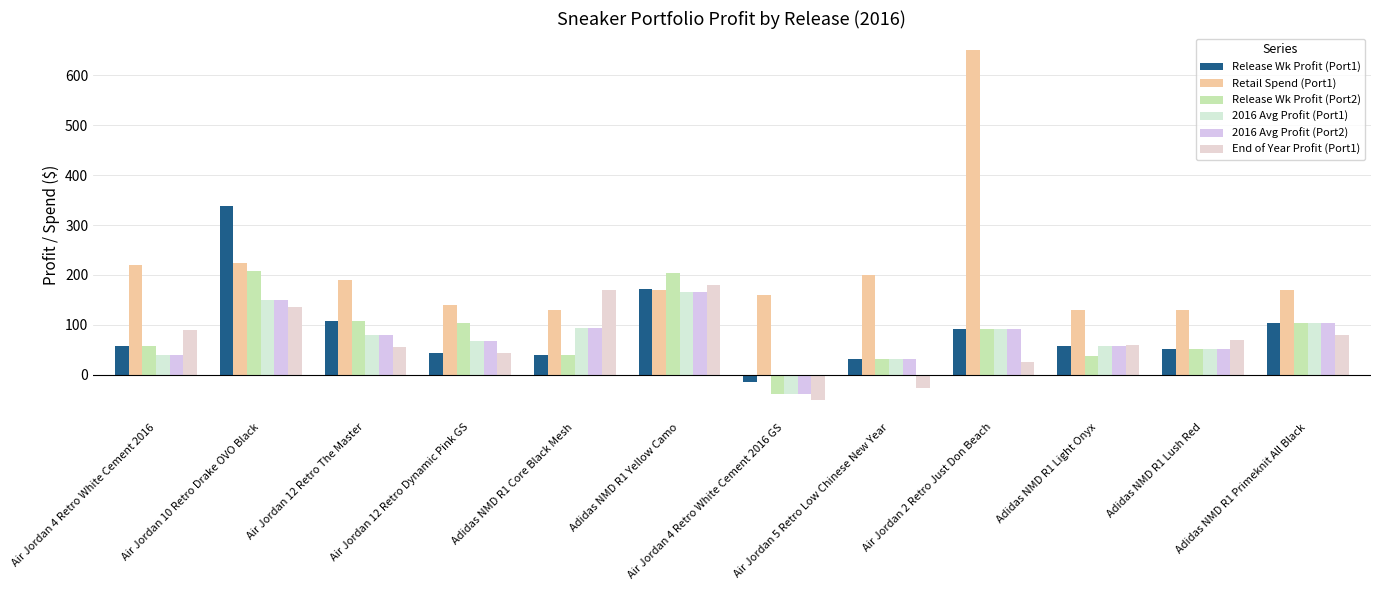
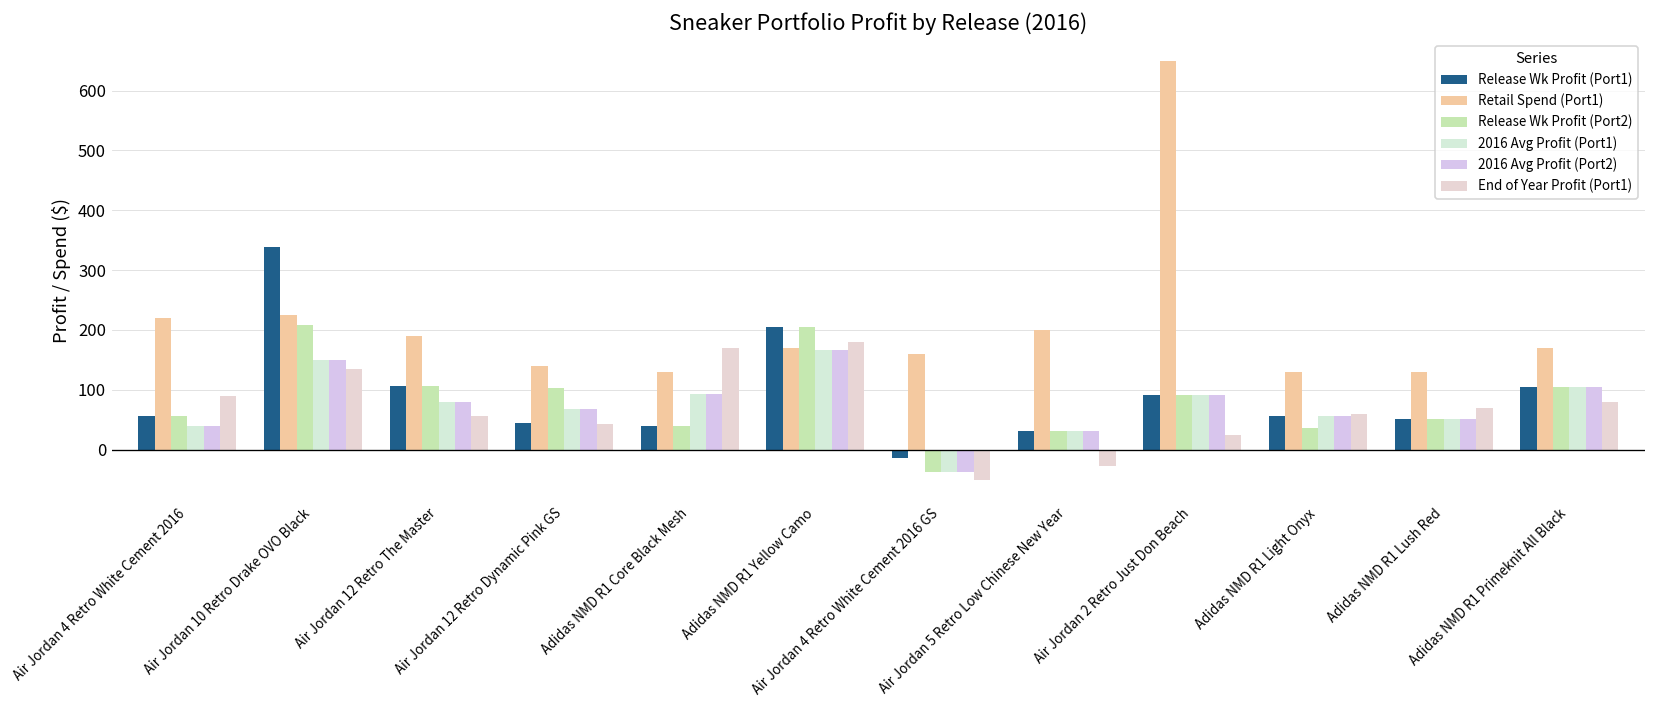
  {
    "Release Wk Profit (Port1)": {
      "Air Jordan 4 Retro White Cement 2016": 60,
      "Air Jordan 10 Retro Drake OVO Black": 340,
      "Air Jordan 12 Retro The Master": 110,
      "Air Jordan 12 Retro Dynamic Pink GS": 40,
      "Adidas NMD R1 Core Black Mesh": 40,
-     "Adidas NMD R1 Yellow Camo": 170,
+     "Adidas NMD R1 Yellow Camo": 210,
      "Air Jordan 4 Retro White Cement 2016 GS": -10,
      "Air Jordan 5 Retro Low Chinese New Year": 30,
      "Air Jordan 2 Retro Just Don Beach": 90,
      "Adidas NMD R1 Light Onyx": 60,
      "Adidas NMD R1 Lush Red": 50,
      "Adidas NMD R1 Primeknit All Black": 100
    }
  }
